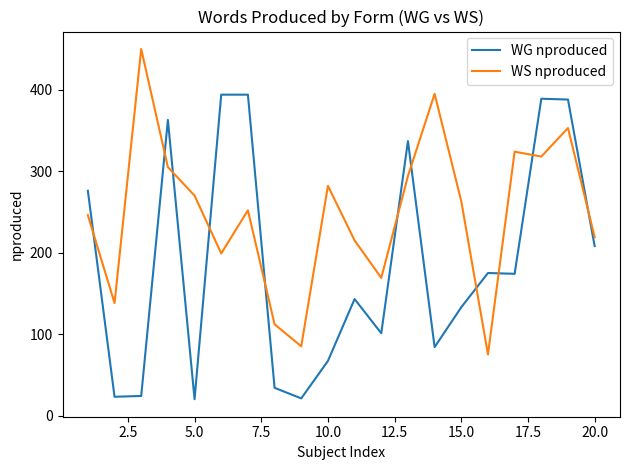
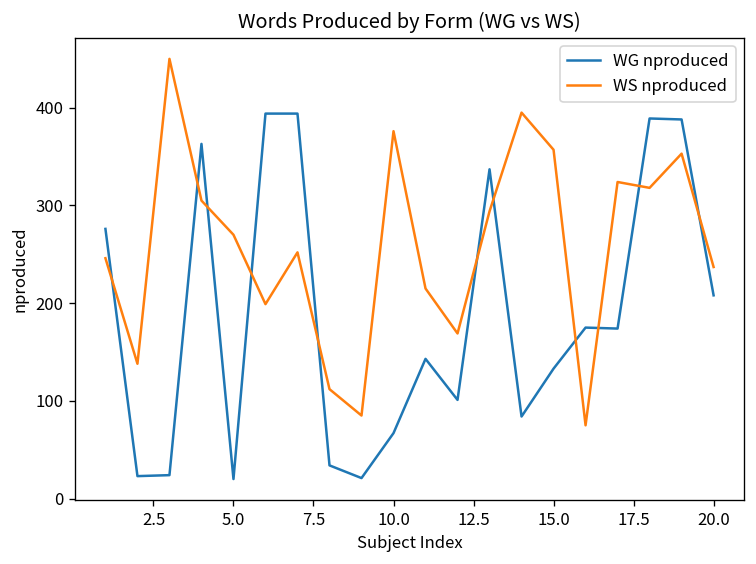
  {
    "WG nproduced": {
      "5.0": 20,
      "10.0": 70,
      "15.0": 130,
      "20.0": 210
    },
    "WS nproduced": {
      "5.0": 270,
-     "10.0": 280,
-     "15.0": 260,
-     "20.0": 220
+     "10.0": 380,
+     "15.0": 360,
+     "20.0": 240
    }
  }
